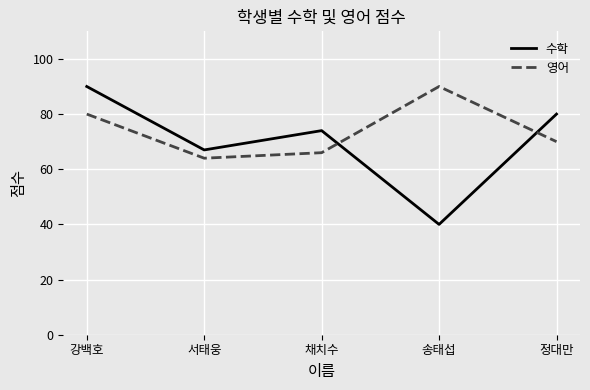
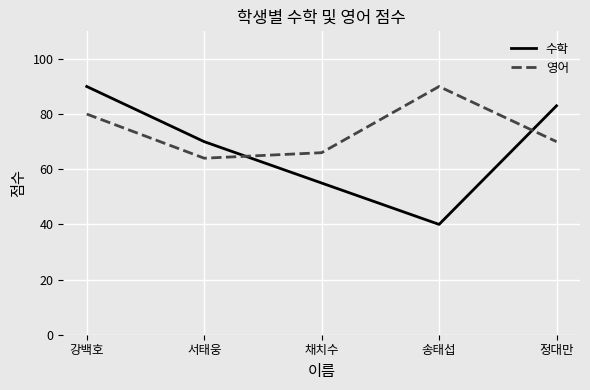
  {
    "수학": {
      "강백호": 90,
-     "서태웅": 67,
-     "채치수": 74,
+     "서태웅": 70,
+     "채치수": 55,
      "송태섭": 40,
-     "정대만": 80
+     "정대만": 83
    },
    "영어": {
      "강백호": 80,
      "서태웅": 64,
      "채치수": 66,
      "송태섭": 90,
      "정대만": 70
    }
  }
